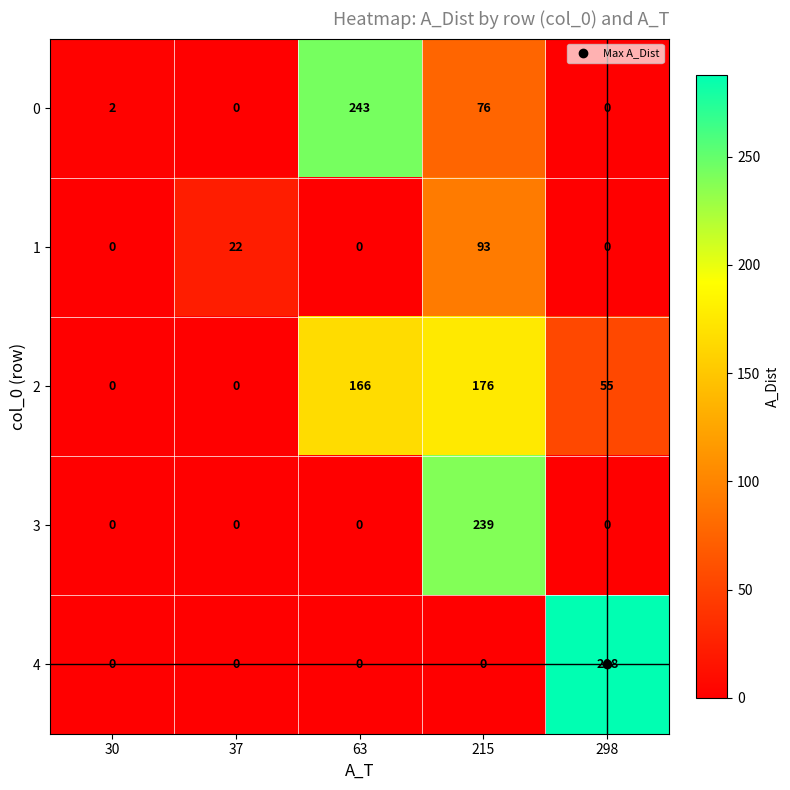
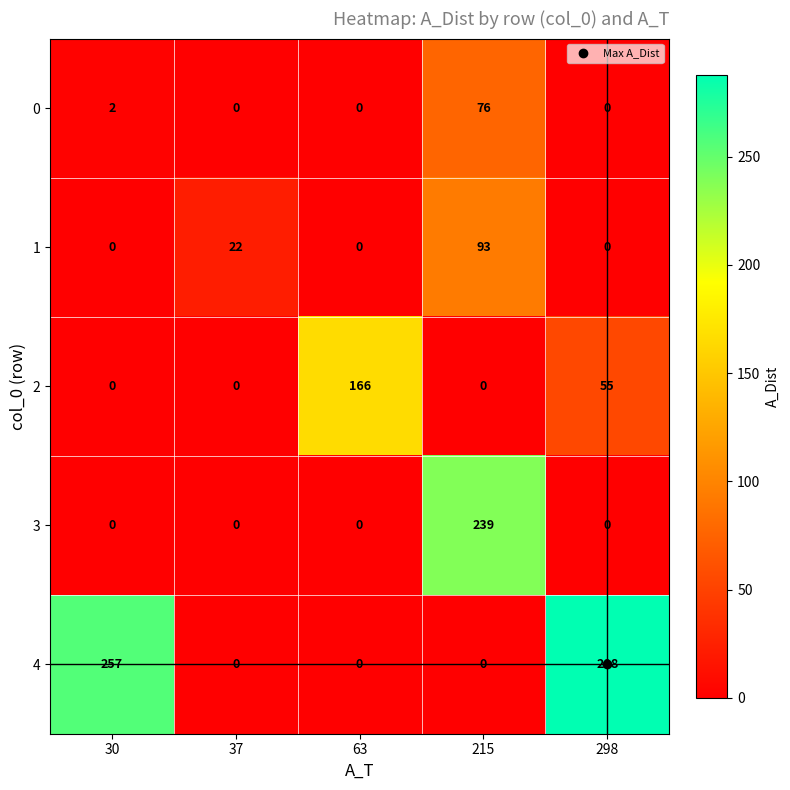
  {
    "0": {
      "30": 2,
      "37": 0,
-     "63": 243,
+     "63": 0,
      "215": 76,
      "298": 0
    },
    "1": {
      "30": 0,
      "37": 22,
      "63": 0,
      "215": 93,
      "298": 0
    },
    "2": {
      "30": 0,
      "37": 0,
      "63": 166,
-     "215": 176,
+     "215": 0,
      "298": 55
    },
    "3": {
      "30": 0,
      "37": 0,
      "63": 0,
      "215": 239,
      "298": 0
    },
    "4": {
-     "30": 0,
+     "30": 257,
      "37": 0,
      "63": 0,
      "215": 0
    }
  }
